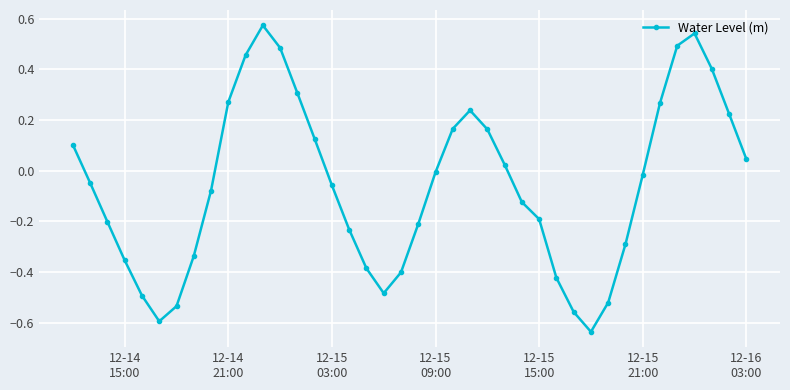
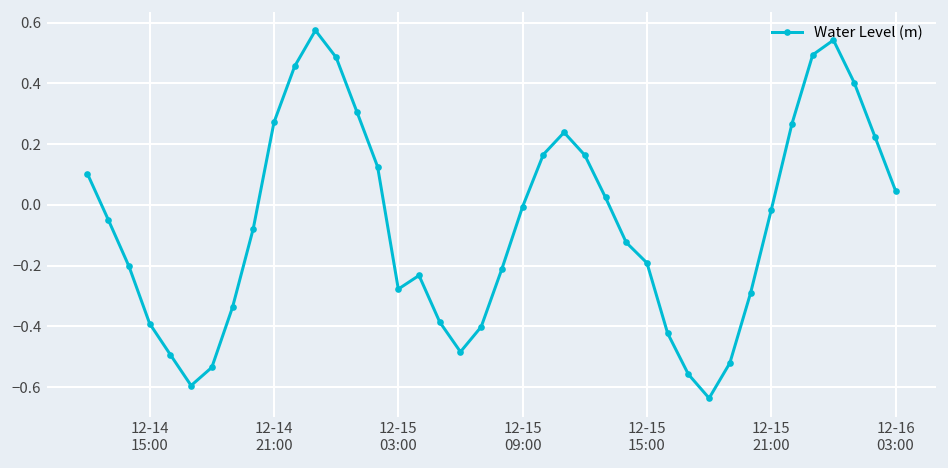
  {
-   "12-14 15:00": -0.35,
+   "12-14 15:00": -0.39,
    "12-14 21:00": 0.27,
-   "12-15 03:00": -0.06,
+   "12-15 03:00": -0.28,
    "12-15 09:00": -0.01,
    "12-15 15:00": -0.19,
    "12-15 21:00": -0.02,
    "12-16 03:00": 0.05
  }
